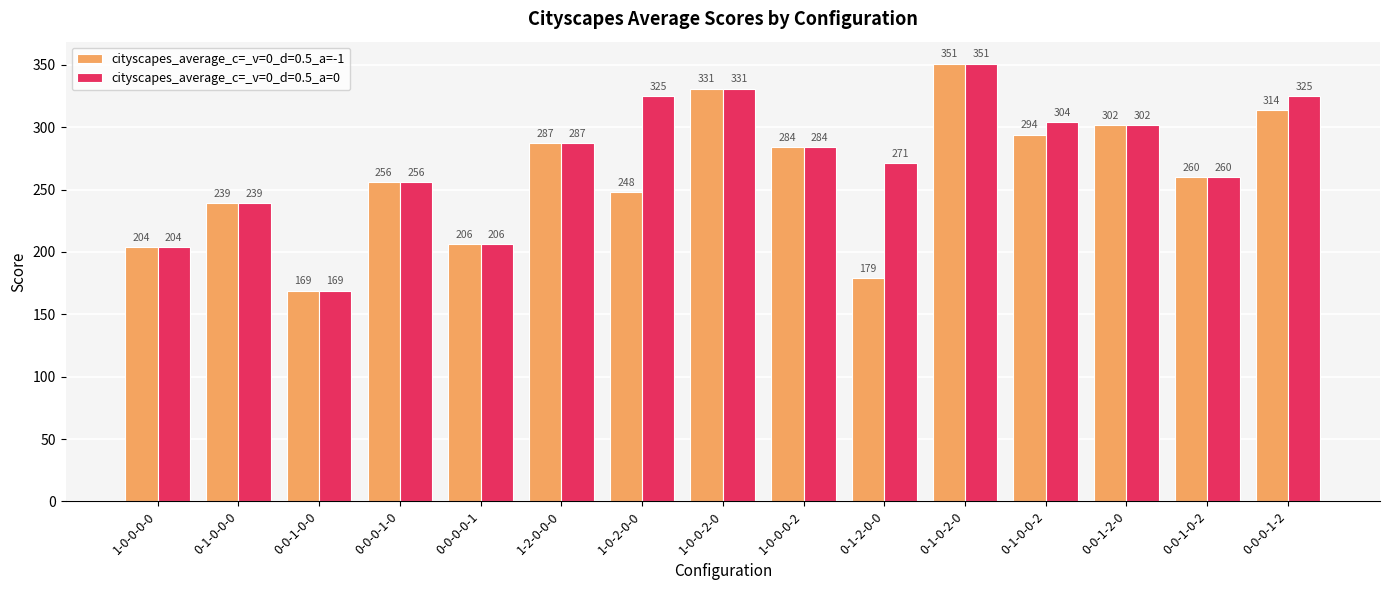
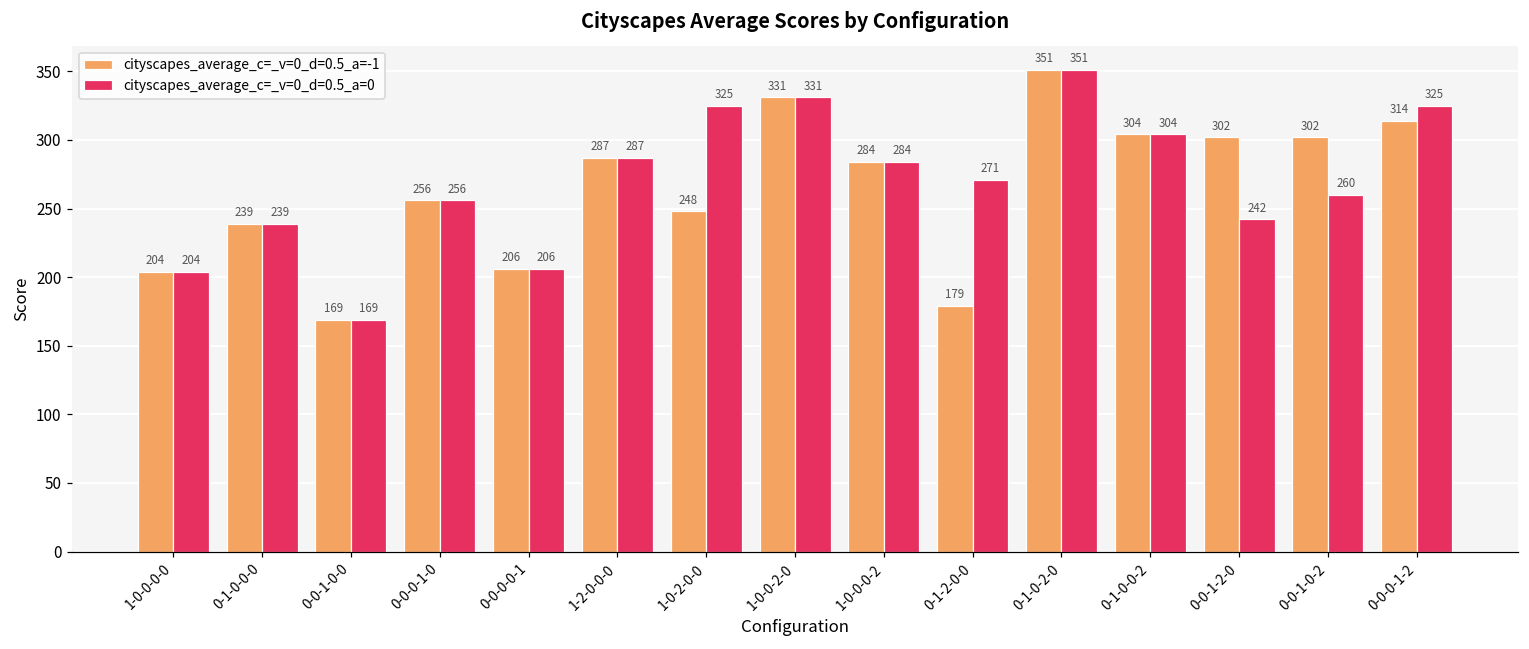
  {
    "cityscapes_average_c=_v=0_d=0.5_a=-1": {
      "1-0-0-0-0": 204,
      "0-1-0-0-0": 239,
      "0-0-1-0-0": 169,
      "0-0-0-1-0": 256,
      "0-0-0-0-1": 206,
      "1-2-0-0-0": 287,
      "1-0-2-0-0": 248,
      "1-0-0-2-0": 331,
      "1-0-0-0-2": 284,
      "0-1-2-0-0": 179,
      "0-1-0-2-0": 351,
-     "0-1-0-0-2": 294,
+     "0-1-0-0-2": 304,
      "0-0-1-2-0": 302,
-     "0-0-1-0-2": 260,
+     "0-0-1-0-2": 302,
      "0-0-0-1-2": 314
    },
    "cityscapes_average_c=_v=0_d=0.5_a=0": {
      "1-0-0-0-0": 204,
      "0-1-0-0-0": 239,
      "0-0-1-0-0": 169,
      "0-0-0-1-0": 256,
      "0-0-0-0-1": 206,
      "1-2-0-0-0": 287,
      "1-0-2-0-0": 325,
      "1-0-0-2-0": 331,
      "1-0-0-0-2": 284,
      "0-1-2-0-0": 271,
      "0-1-0-2-0": 351,
      "0-1-0-0-2": 304,
-     "0-0-1-2-0": 302,
+     "0-0-1-2-0": 242,
      "0-0-1-0-2": 260,
      "0-0-0-1-2": 325
    }
  }
